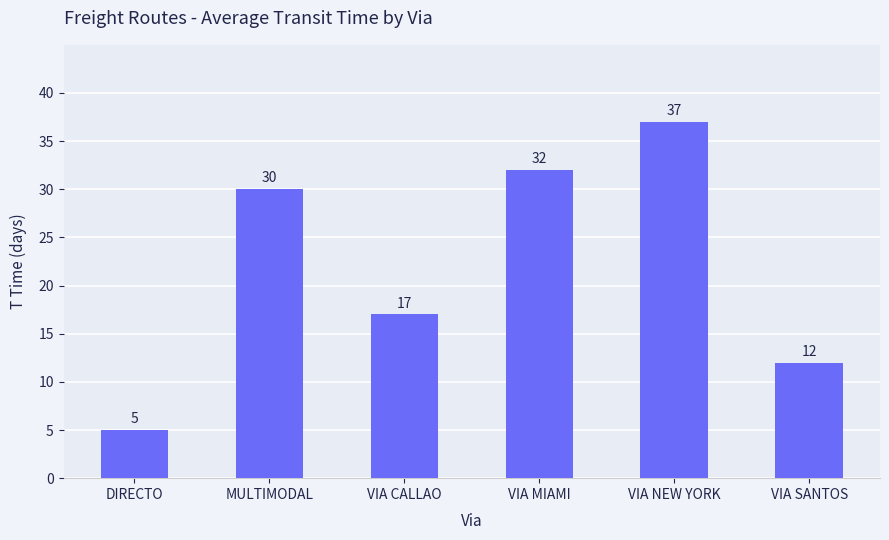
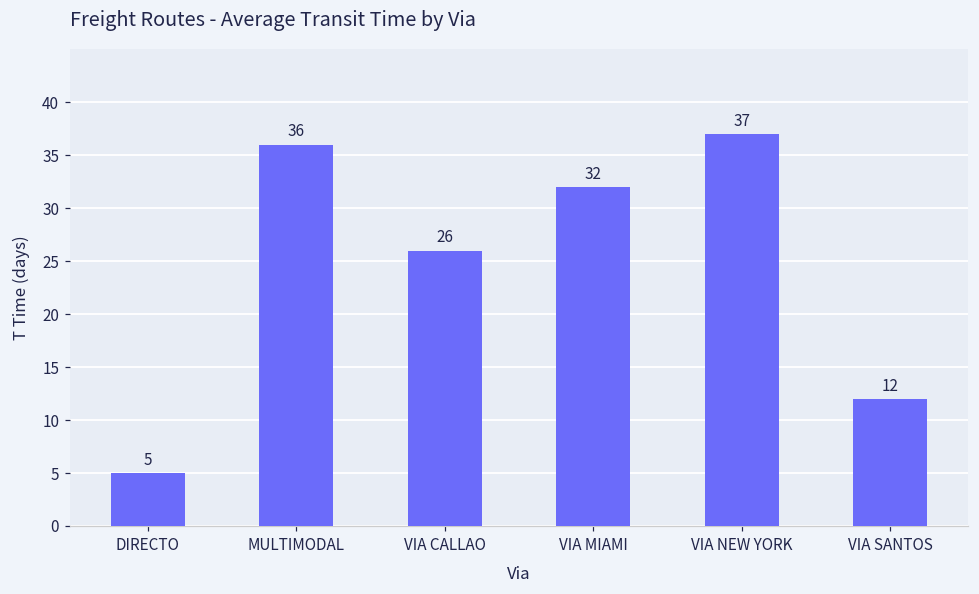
  {
    "DIRECTO": 5,
-   "MULTIMODAL": 30,
-   "VIA CALLAO": 17,
+   "MULTIMODAL": 36,
+   "VIA CALLAO": 26,
    "VIA MIAMI": 32,
    "VIA NEW YORK": 37,
    "VIA SANTOS": 12
  }
